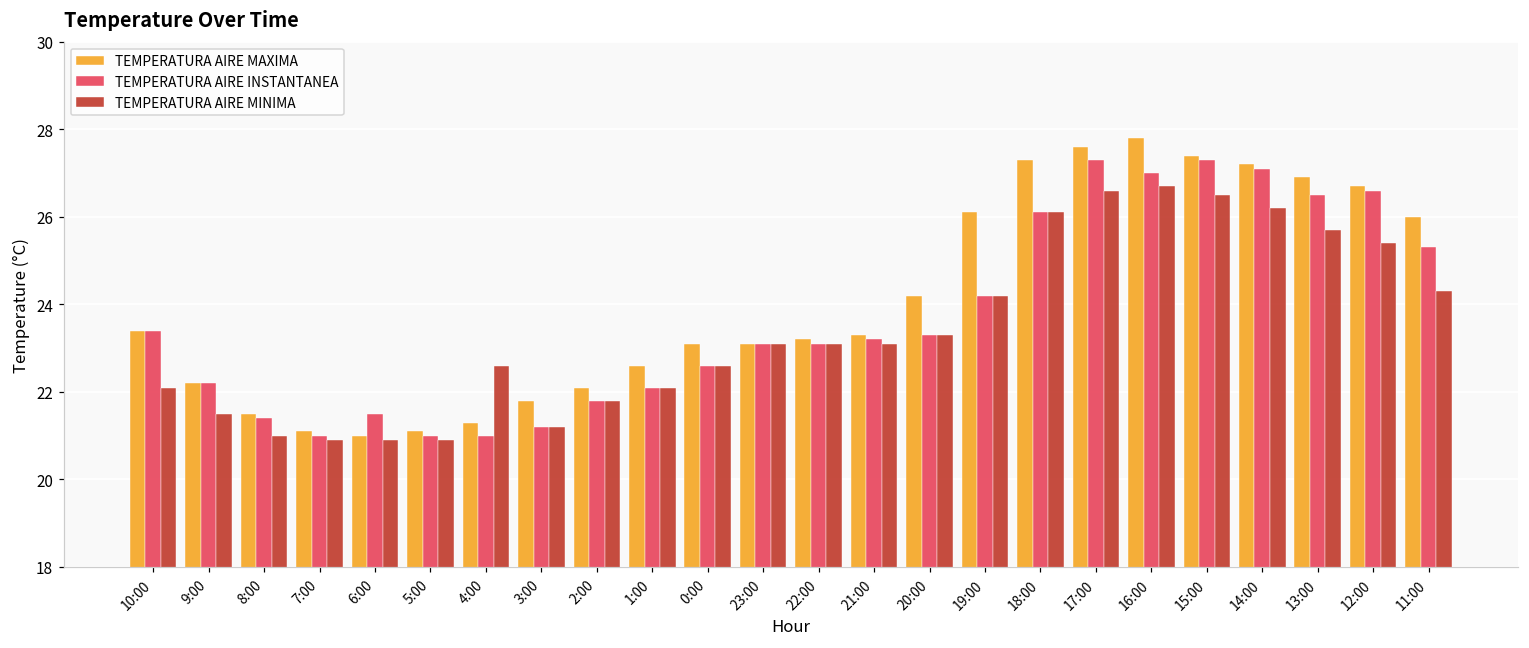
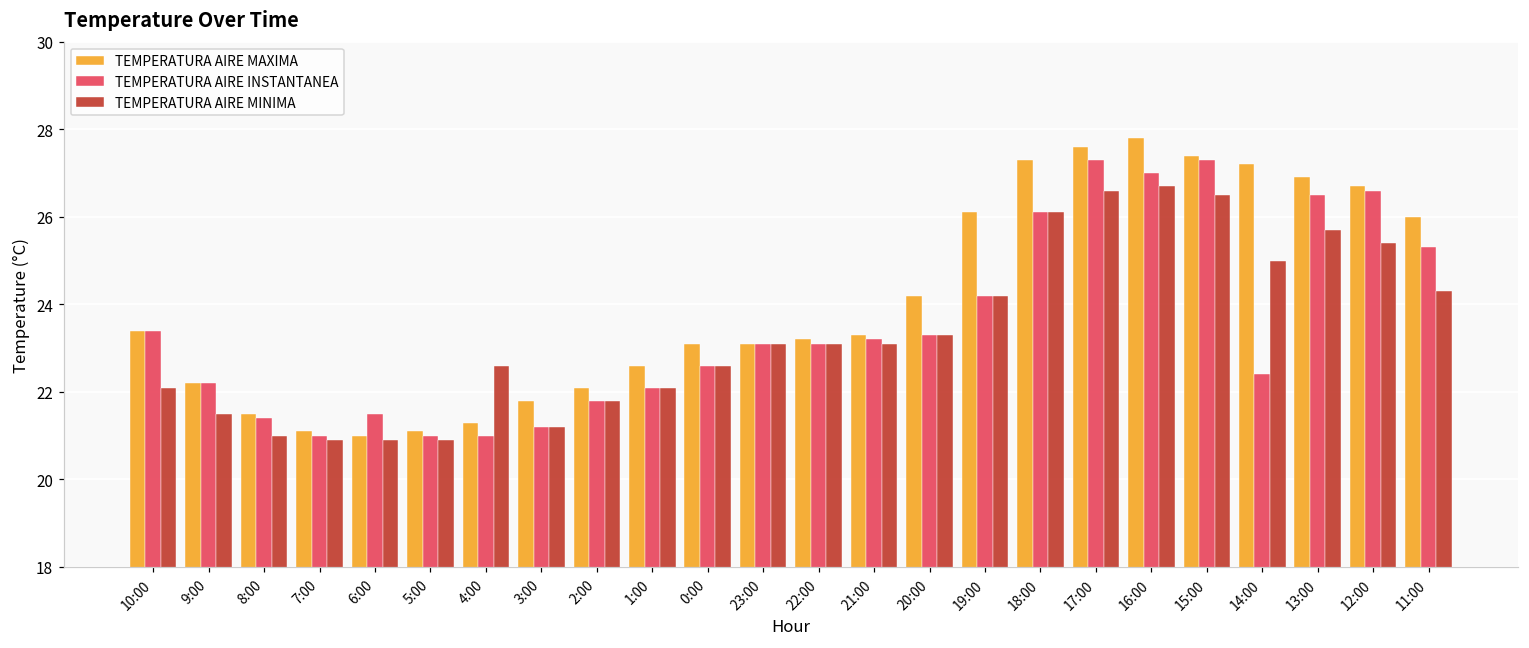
  {
    "TEMPERATURA AIRE MAXIMA": {
      "10:00": 23.4,
      "9:00": 22.2,
      "8:00": 21.5,
      "7:00": 21.1,
      "6:00": 21.0,
      "5:00": 21.1,
      "4:00": 21.3,
      "3:00": 21.8,
      "2:00": 22.1,
      "1:00": 22.6,
      "0:00": 23.1,
      "23:00": 23.1,
      "22:00": 23.2,
      "21:00": 23.3,
      "20:00": 24.2,
      "19:00": 26.1,
      "18:00": 27.3,
      "17:00": 27.6,
      "16:00": 27.8,
      "15:00": 27.4,
      "14:00": 27.2,
      "13:00": 26.9,
      "12:00": 26.7,
      "11:00": 26.0
    },
    "TEMPERATURA AIRE INSTANTANEA": {
      "10:00": 23.4,
      "9:00": 22.2,
      "8:00": 21.4,
      "7:00": 21.0,
      "6:00": 21.5,
      "5:00": 21.0,
      "4:00": 21.0,
      "3:00": 21.2,
      "2:00": 21.8,
      "1:00": 22.1,
      "0:00": 22.6,
      "23:00": 23.1,
      "22:00": 23.1,
      "21:00": 23.2,
      "20:00": 23.3,
      "19:00": 24.2,
      "18:00": 26.1,
      "17:00": 27.3,
      "16:00": 27.0,
      "15:00": 27.3,
-     "14:00": 27.1,
+     "14:00": 22.4,
      "13:00": 26.5,
      "12:00": 26.6,
      "11:00": 25.3
    },
    "TEMPERATURA AIRE MINIMA": {
      "10:00": 22.1,
      "9:00": 21.5,
      "8:00": 21.0,
      "7:00": 20.9,
      "6:00": 20.9,
      "5:00": 20.9,
      "4:00": 22.6,
      "3:00": 21.2,
      "2:00": 21.8,
      "1:00": 22.1,
      "0:00": 22.6,
      "23:00": 23.1,
      "22:00": 23.1,
      "21:00": 23.1,
      "20:00": 23.3,
      "19:00": 24.2,
      "18:00": 26.1,
      "17:00": 26.6,
      "16:00": 26.7,
      "15:00": 26.5,
-     "14:00": 26.2,
+     "14:00": 25.0,
      "13:00": 25.7,
      "12:00": 25.4,
      "11:00": 24.3
    }
  }
